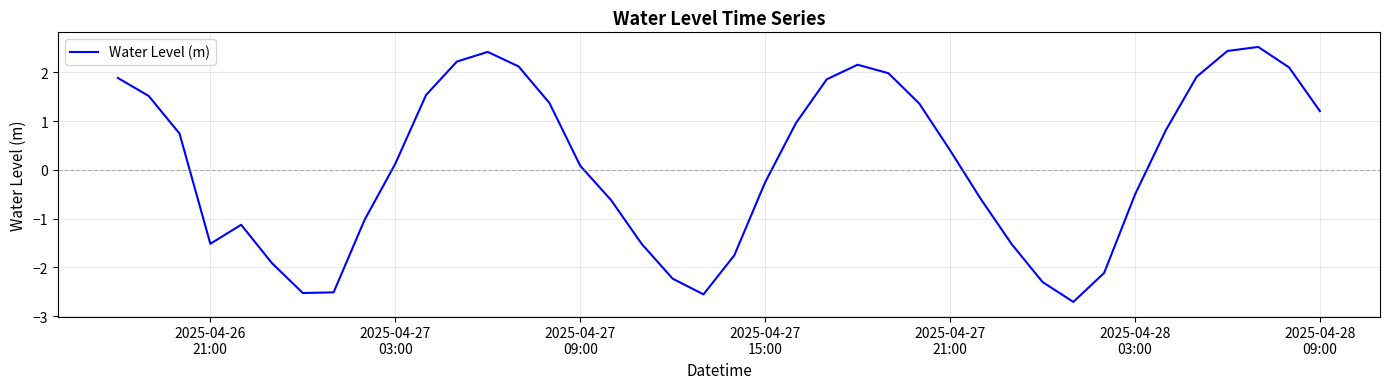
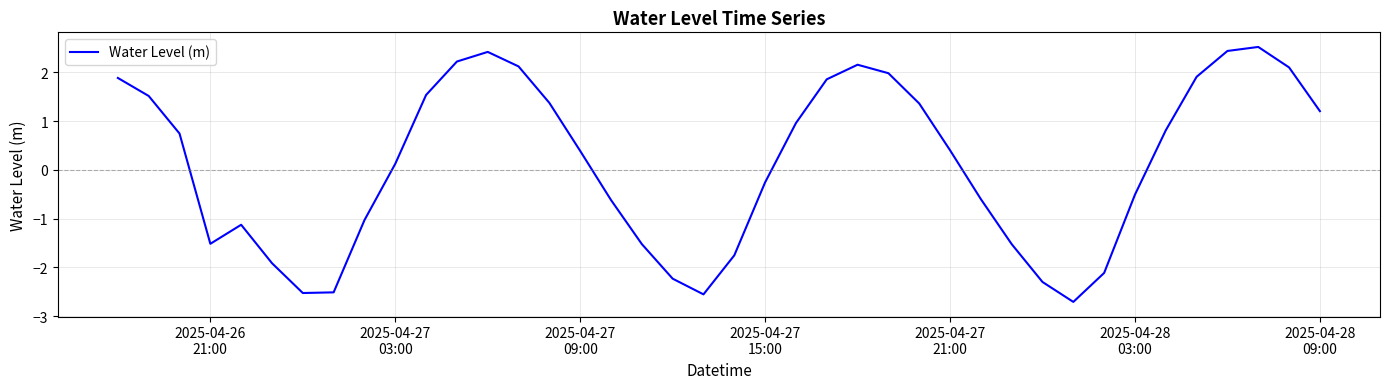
  {
    "2025-04-26 21:00": -1.5,
    "2025-04-27 03:00": 0.1,
-   "2025-04-27 09:00": 0.1,
+   "2025-04-27 09:00": 0.4,
    "2025-04-27 15:00": -0.3,
    "2025-04-27 21:00": 0.4,
    "2025-04-28 03:00": -0.5,
    "2025-04-28 09:00": 1.2
  }
